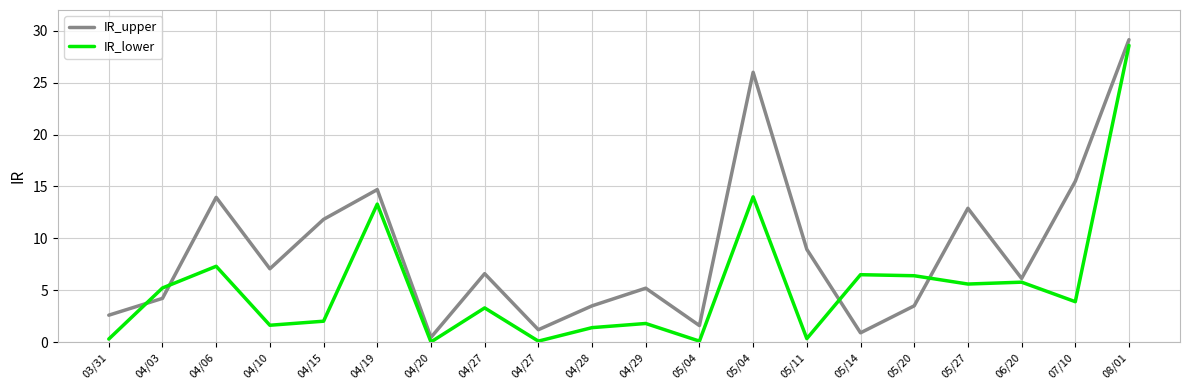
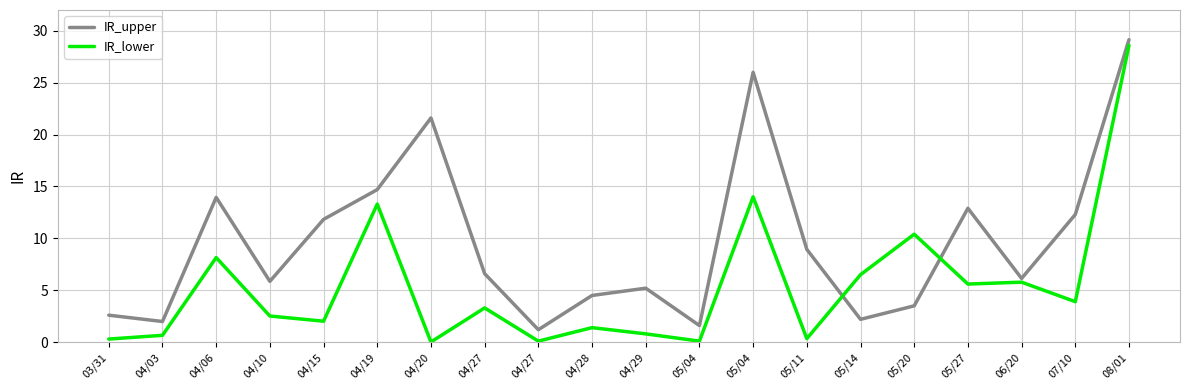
  {
    "IR_upper": {
      "03/31": 2.6,
-     "04/03": 4.2,
+     "04/03": 2.0,
      "04/06": 14.0,
-     "04/10": 7.1,
+     "04/10": 5.9,
      "04/15": 11.8,
      "04/19": 14.7,
-     "04/20": 0.5,
-     "04/28": 3.5,
+     "04/20": 21.6,
+     "04/28": 4.5,
      "04/29": 5.2,
      "05/11": 8.9,
-     "05/14": 0.9,
+     "05/14": 2.2,
      "05/20": 3.5,
      "05/27": 12.9,
      "06/20": 6.1,
-     "07/10": 15.5,
+     "07/10": 12.3,
      "08/01": 29.1
    },
    "IR_lower": {
      "03/31": 0.3,
-     "04/03": 5.2,
-     "04/06": 7.3,
-     "04/10": 1.6,
+     "04/03": 0.7,
+     "04/06": 8.2,
+     "04/10": 2.5,
      "04/15": 2.0,
      "04/19": 13.3,
      "04/20": 0.0,
      "04/28": 1.4,
-     "04/29": 1.8,
+     "04/29": 0.8,
      "05/11": 0.3,
      "05/14": 6.5,
-     "05/20": 6.4,
+     "05/20": 10.4,
      "05/27": 5.6,
      "06/20": 5.8,
      "07/10": 3.9,
      "08/01": 28.6
    }
  }
